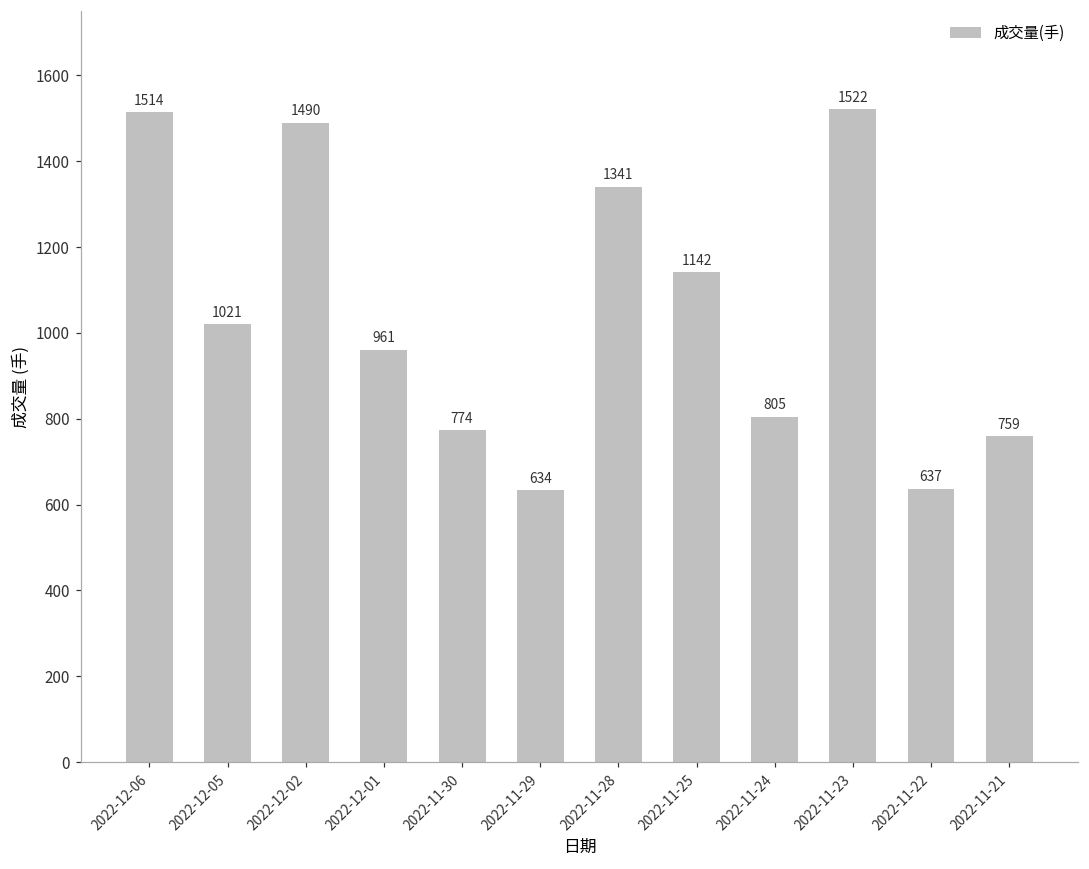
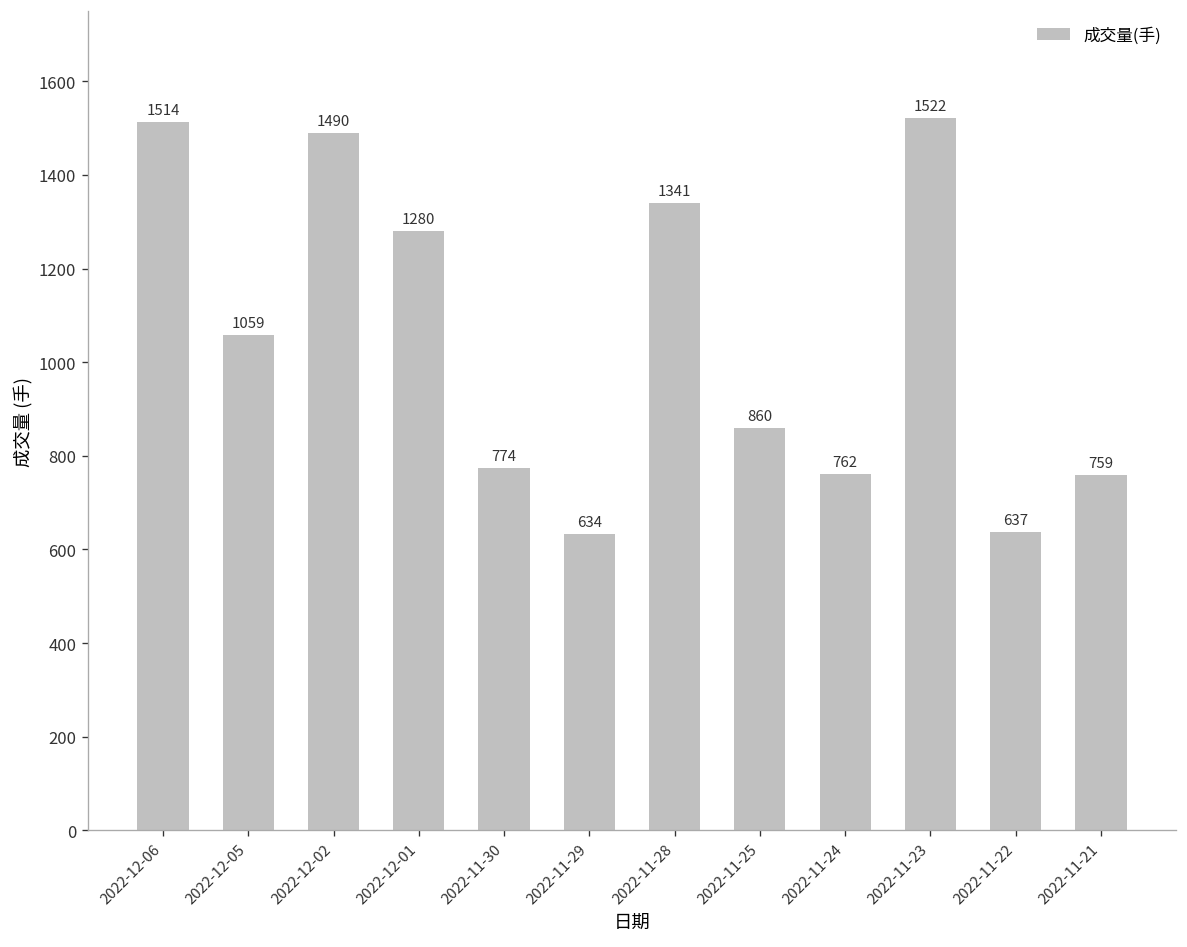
  {
    "2022-12-06": 1514,
-   "2022-12-05": 1021,
+   "2022-12-05": 1059,
    "2022-12-02": 1490,
-   "2022-12-01": 961,
+   "2022-12-01": 1280,
    "2022-11-30": 774,
    "2022-11-29": 634,
    "2022-11-28": 1341,
-   "2022-11-25": 1142,
-   "2022-11-24": 805,
+   "2022-11-25": 860,
+   "2022-11-24": 762,
    "2022-11-23": 1522,
    "2022-11-22": 637,
    "2022-11-21": 759
  }
